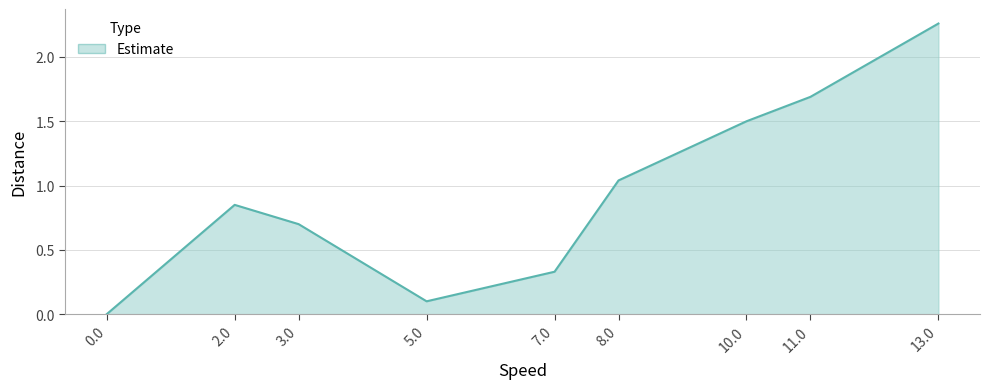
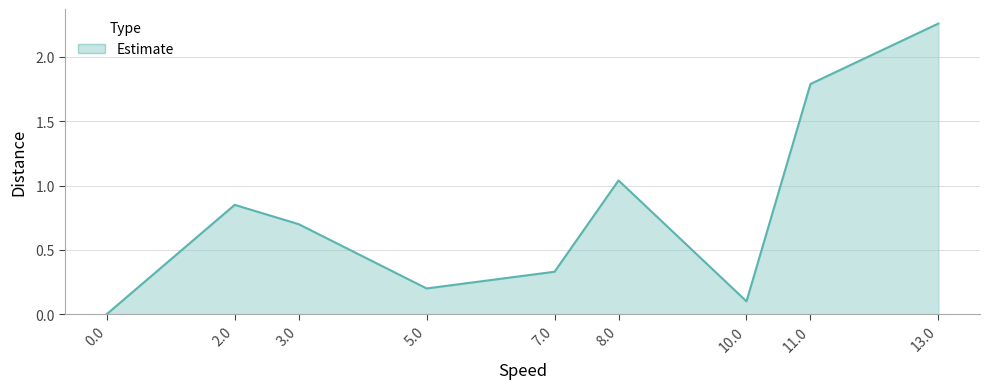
  {
    "0.0": 0.00,
    "2.0": 0.85,
    "3.0": 0.70,
-   "5.0": 0.1,
+   "5.0": 0.2,
    "7.0": 0.33,
    "8.0": 1.04,
-   "10.0": 1.5,
-   "11.0": 1.69,
+   "10.0": 0.1,
+   "11.0": 1.79,
    "13.0": 2.26
  }
